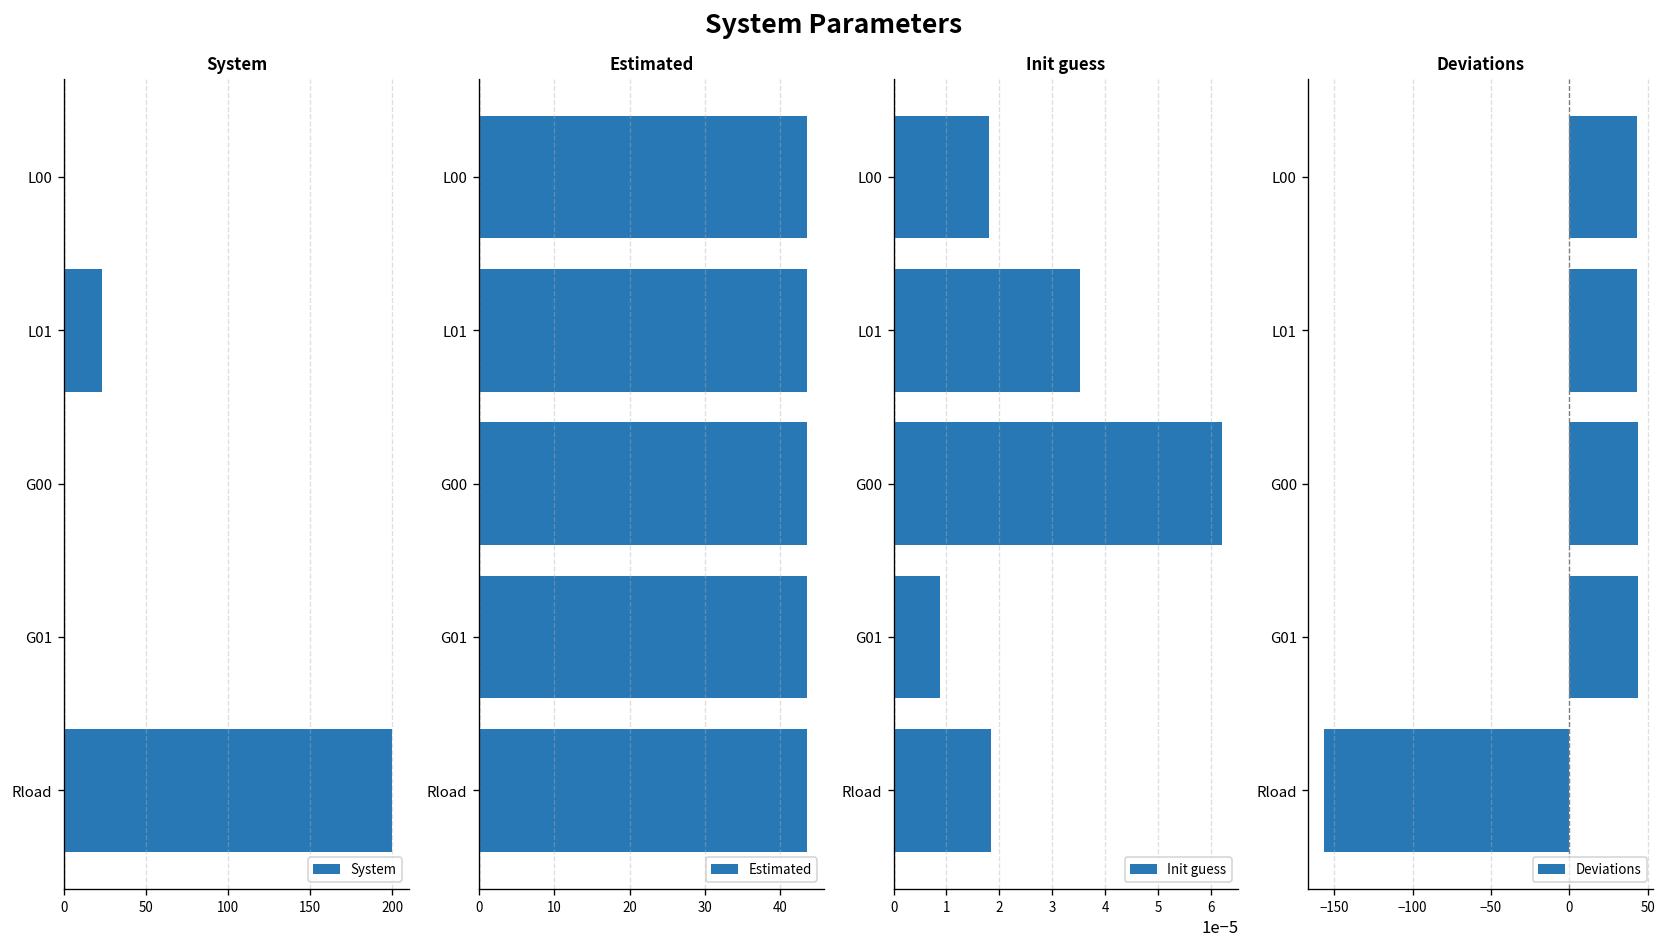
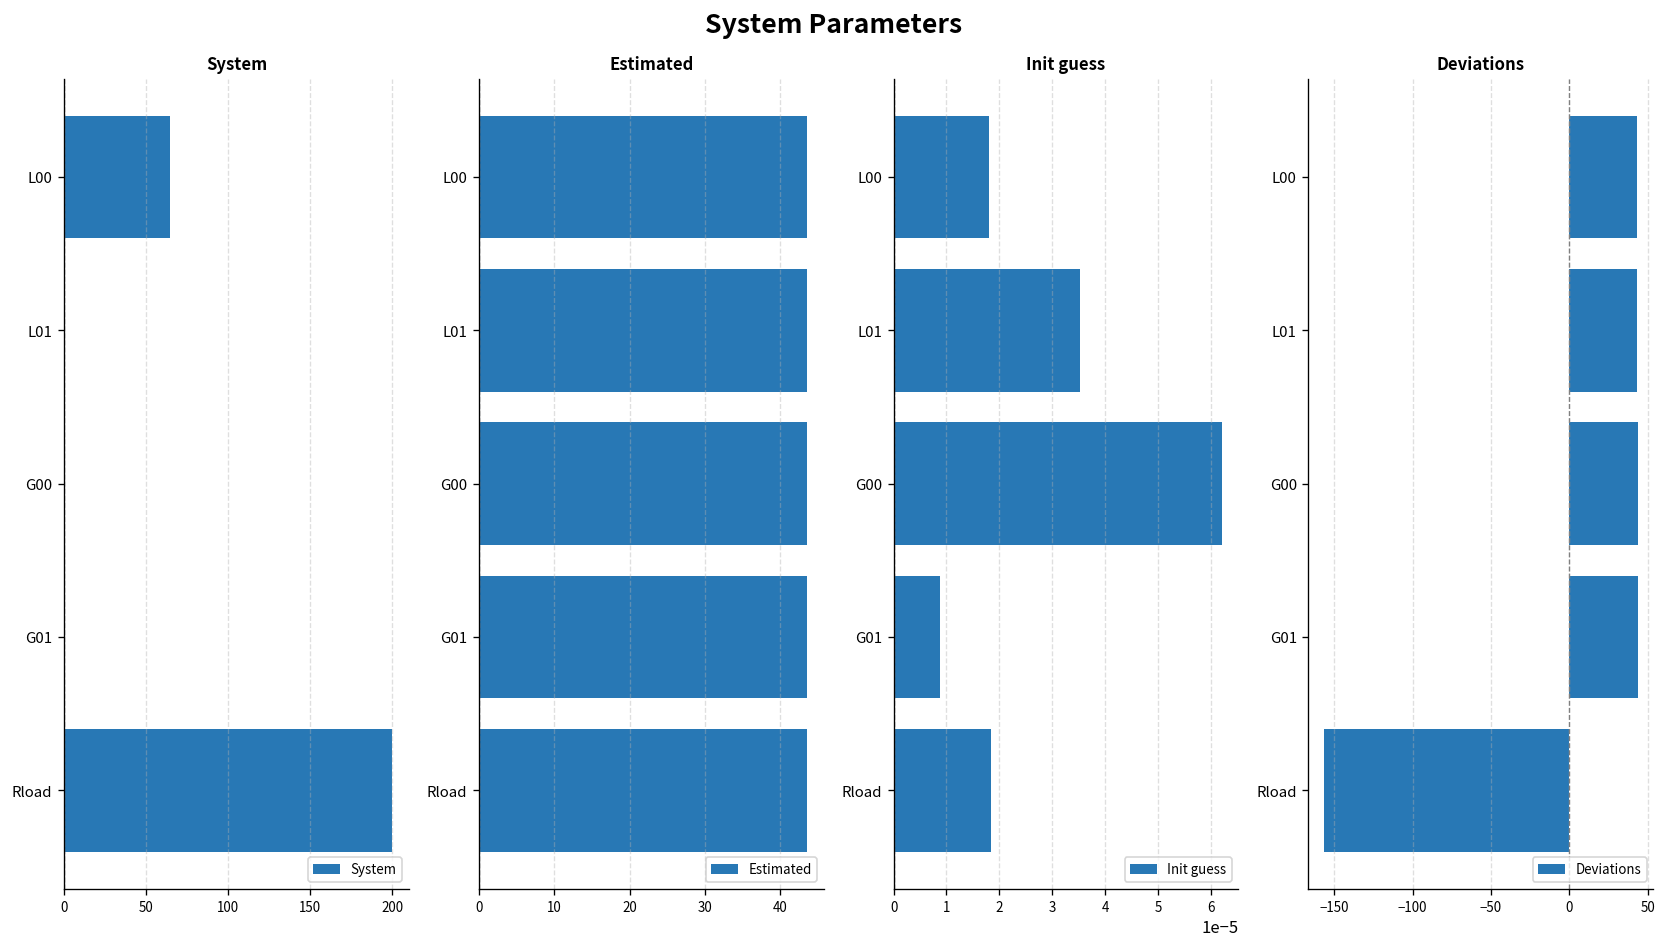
  {
    "System": {
-     "L00": 0,
-     "L01": 23,
+     "L00": 65,
+     "L01": 0,
      "Rload": 200
    },
    "Estimated": {
      "L00": 44,
      "L01": 44,
      "G00": 44,
      "G01": 44,
      "Rload": 44
    },
    "Init guess": {
      "L00": 0.000018,
      "L01": 0.000035,
      "G00": 0.000062,
      "G01": 0.000009,
      "Rload": 0.000018
    },
    "Deviations": {
      "L00": 43,
      "L01": 43,
      "G00": 44,
      "G01": 44,
      "Rload": -156
    }
  }
